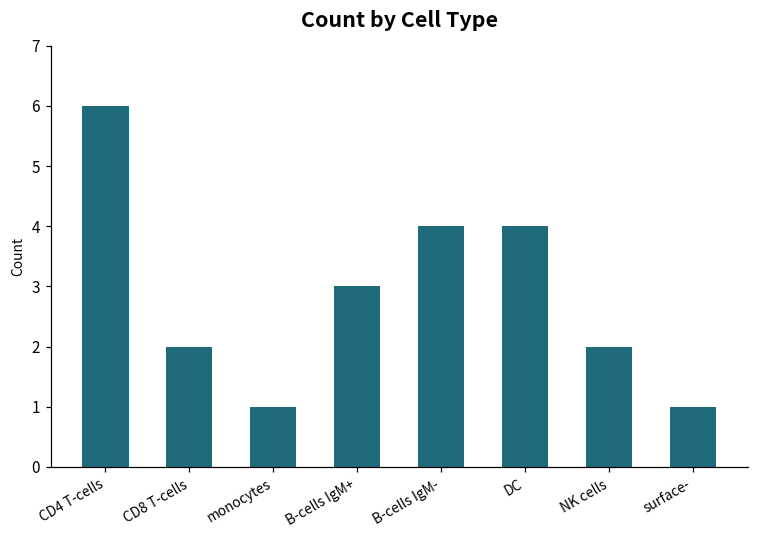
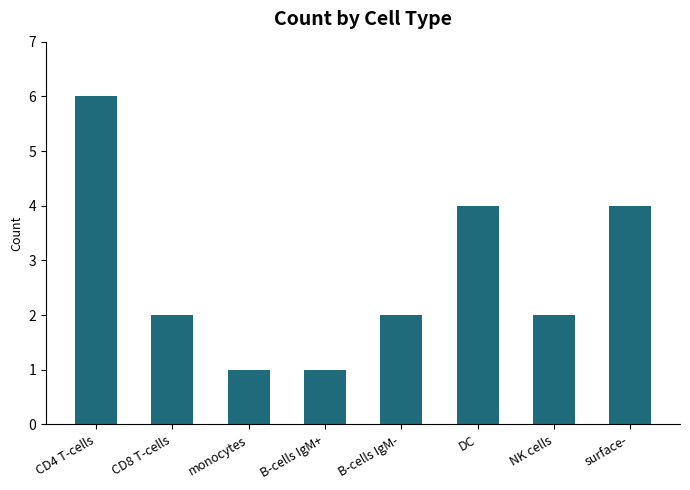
  {
    "CD4 T-cells": 6,
    "CD8 T-cells": 2,
    "monocytes": 1,
-   "B-cells IgM+": 3,
-   "B-cells IgM-": 4,
+   "B-cells IgM+": 1,
+   "B-cells IgM-": 2,
    "DC": 4,
    "NK cells": 2,
-   "surface-": 1
+   "surface-": 4
  }
